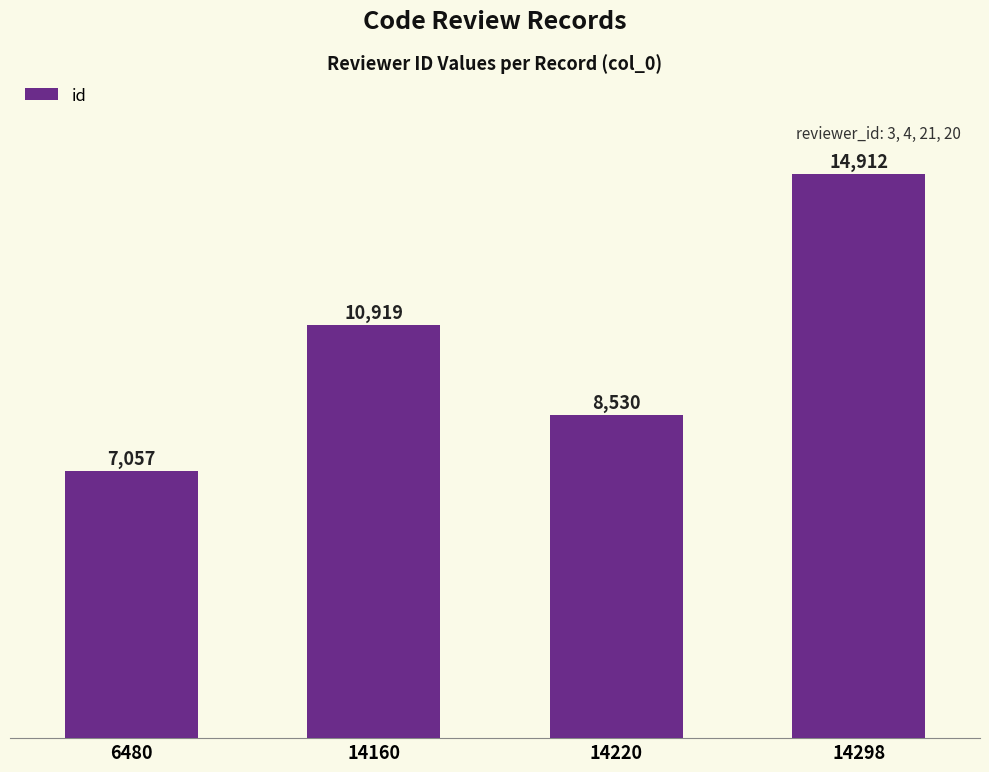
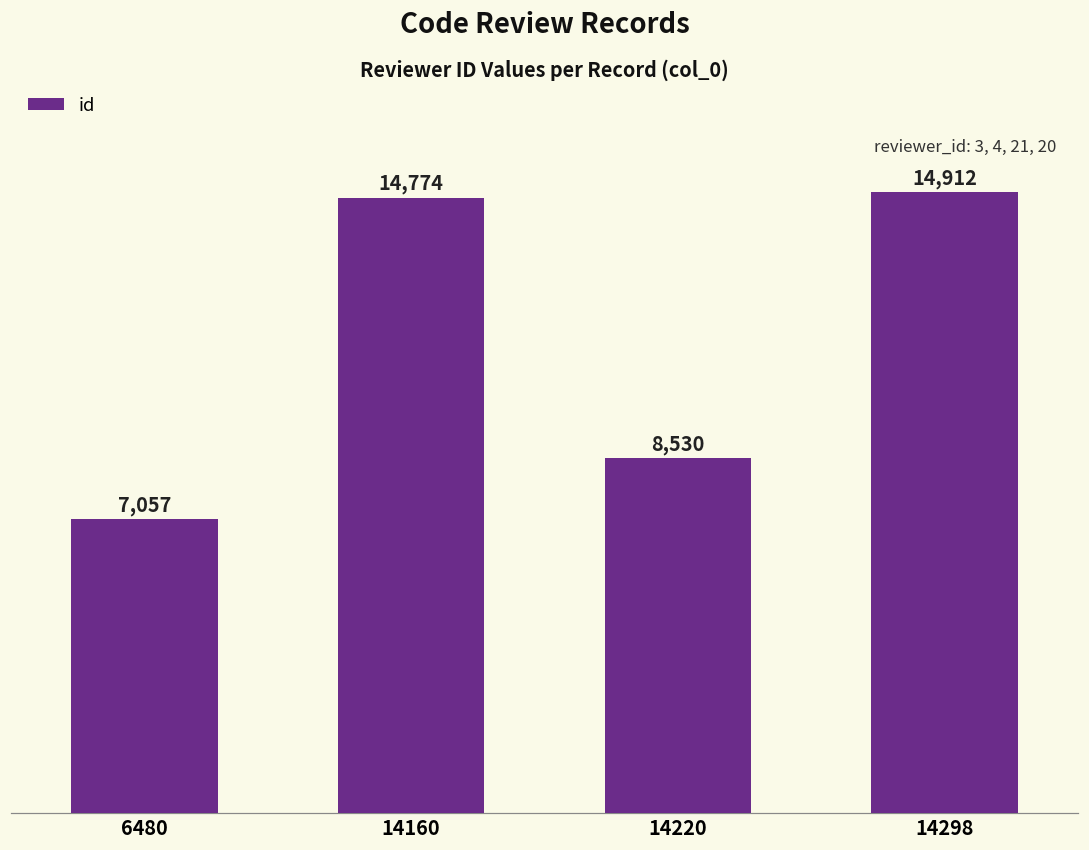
  {
    "6480": "7,057",
-   "14160": "10,919",
+   "14160": "14,774",
    "14220": "8,530",
    "14298": "14,912"
  }
